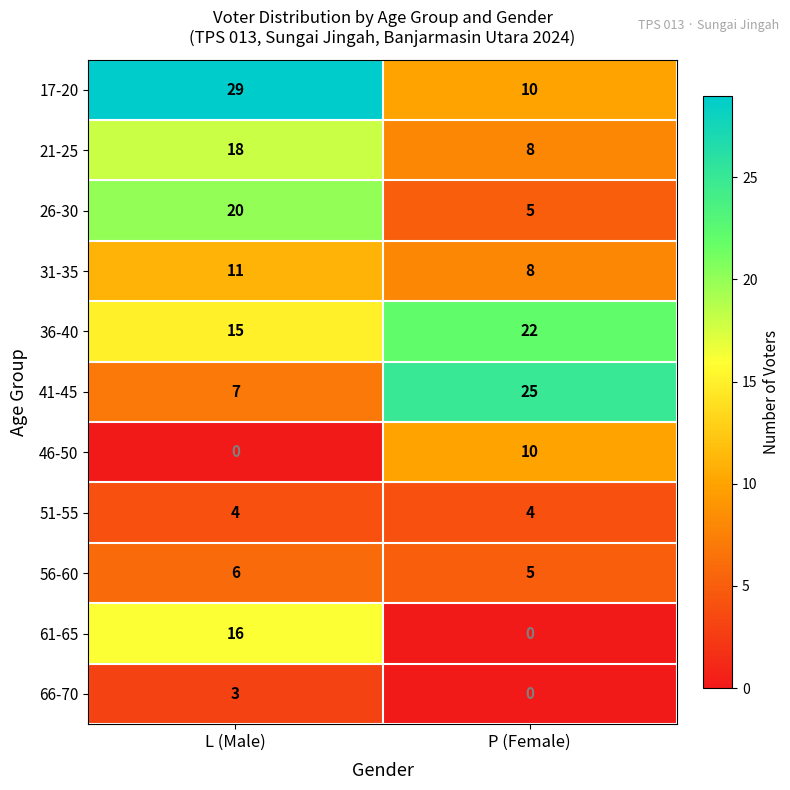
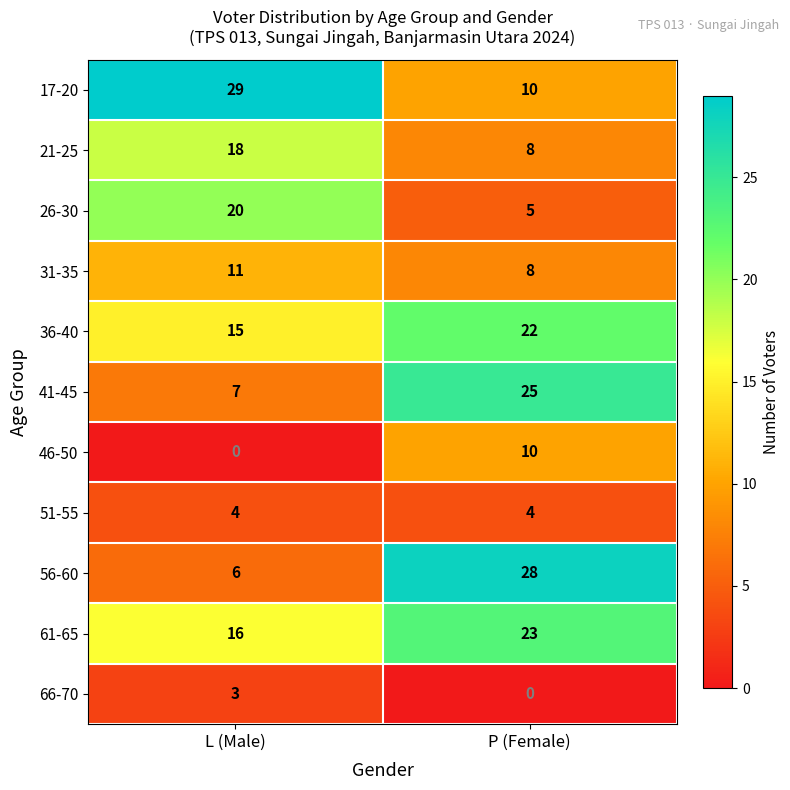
  {
    "17-20": {
      "L (Male)": 29,
      "P (Female)": 10
    },
    "21-25": {
      "L (Male)": 18,
      "P (Female)": 8
    },
    "26-30": {
      "L (Male)": 20,
      "P (Female)": 5
    },
    "31-35": {
      "L (Male)": 11,
      "P (Female)": 8
    },
    "36-40": {
      "L (Male)": 15,
      "P (Female)": 22
    },
    "41-45": {
      "L (Male)": 7,
      "P (Female)": 25
    },
    "46-50": {
      "L (Male)": 0,
      "P (Female)": 10
    },
    "51-55": {
      "L (Male)": 4,
      "P (Female)": 4
    },
    "56-60": {
      "L (Male)": 6,
-     "P (Female)": 5
+     "P (Female)": 28
    },
    "61-65": {
      "L (Male)": 16,
-     "P (Female)": 0
+     "P (Female)": 23
    },
    "66-70": {
      "L (Male)": 3,
      "P (Female)": 0
    }
  }
